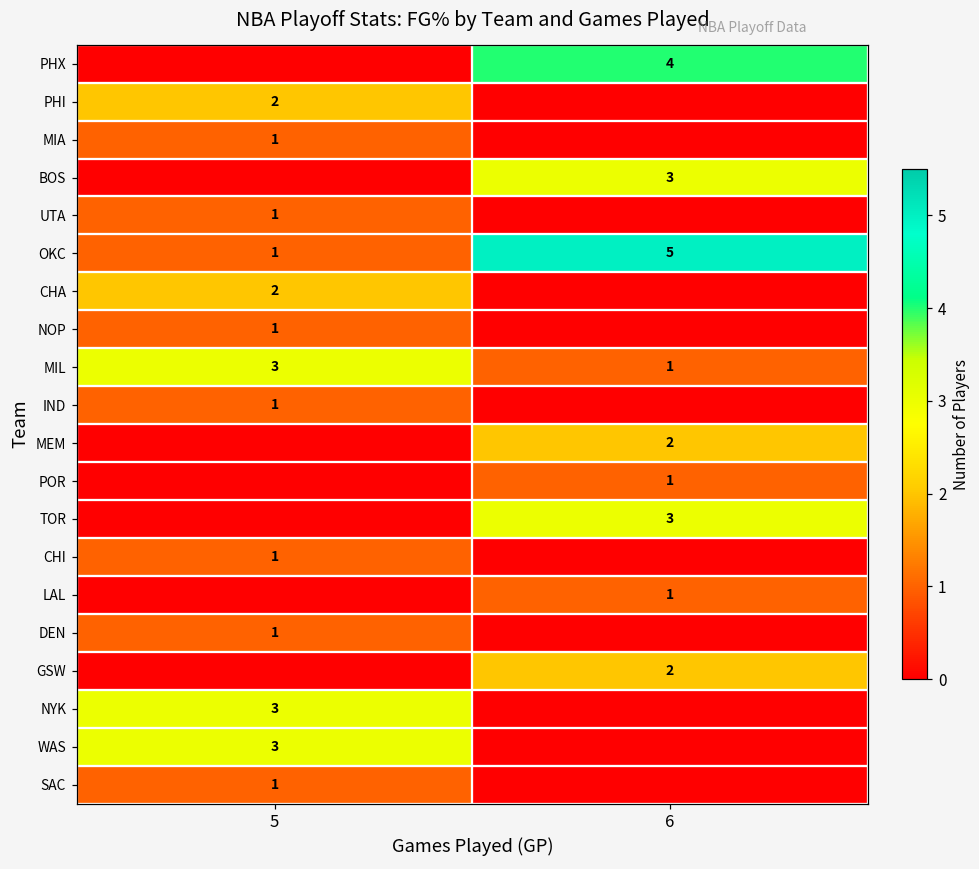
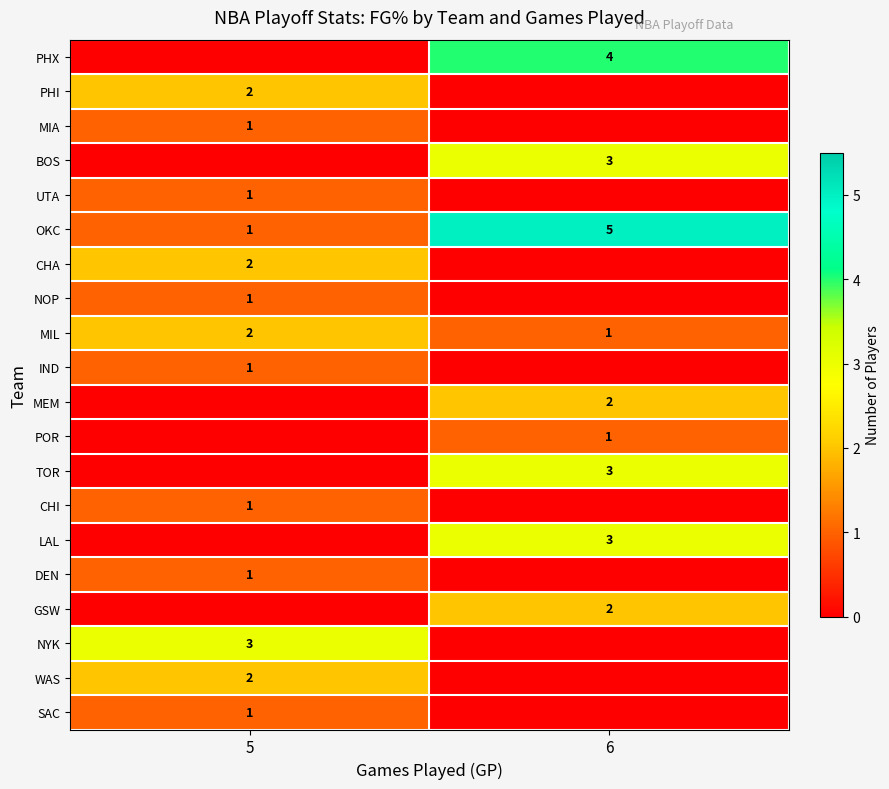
  {
    "PHX": {
      "6": 4
    },
    "PHI": {
      "5": 2
    },
    "MIA": {
      "5": 1
    },
    "BOS": {
      "6": 3
    },
    "UTA": {
      "5": 1
    },
    "OKC": {
      "5": 1,
      "6": 5
    },
    "CHA": {
      "5": 2
    },
    "NOP": {
      "5": 1
    },
    "MIL": {
-     "5": 3,
+     "5": 2,
      "6": 1
    },
    "IND": {
      "5": 1
    },
    "MEM": {
      "6": 2
    },
    "POR": {
      "6": 1
    },
    "TOR": {
      "6": 3
    },
    "CHI": {
      "5": 1
    },
    "LAL": {
-     "6": 1
+     "6": 3
    },
    "DEN": {
      "5": 1
    },
    "GSW": {
      "6": 2
    },
    "NYK": {
      "5": 3
    },
    "WAS": {
-     "5": 3
+     "5": 2
    },
    "SAC": {
      "5": 1
    }
  }
